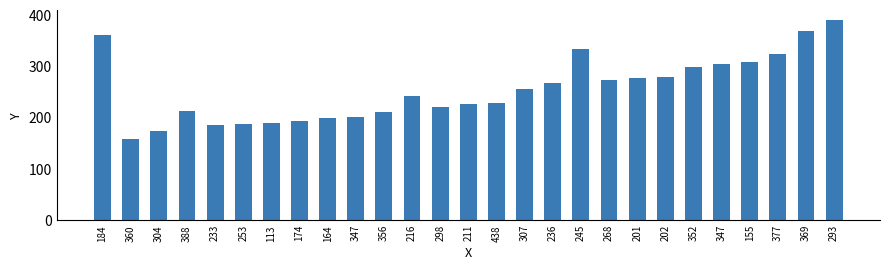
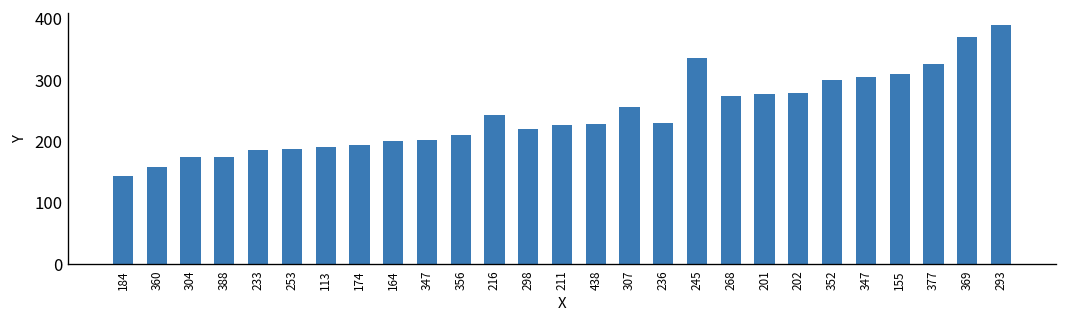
  {
-   "184": 360,
+   "184": 140,
    "360": 160,
    "304": 170,
-   "388": 210,
+   "388": 180,
    "233": 190,
    "253": 190,
    "113": 190,
    "174": 190,
    "164": 200,
    "356": 210,
    "216": 240,
    "298": 220,
    "211": 230,
    "438": 230,
    "307": 260,
-   "236": 270,
+   "236": 230,
    "245": 340,
    "268": 270,
    "201": 280,
    "202": 280,
    "352": 300,
    "155": 310,
    "377": 330,
    "369": 370,
    "293": 390
  }
